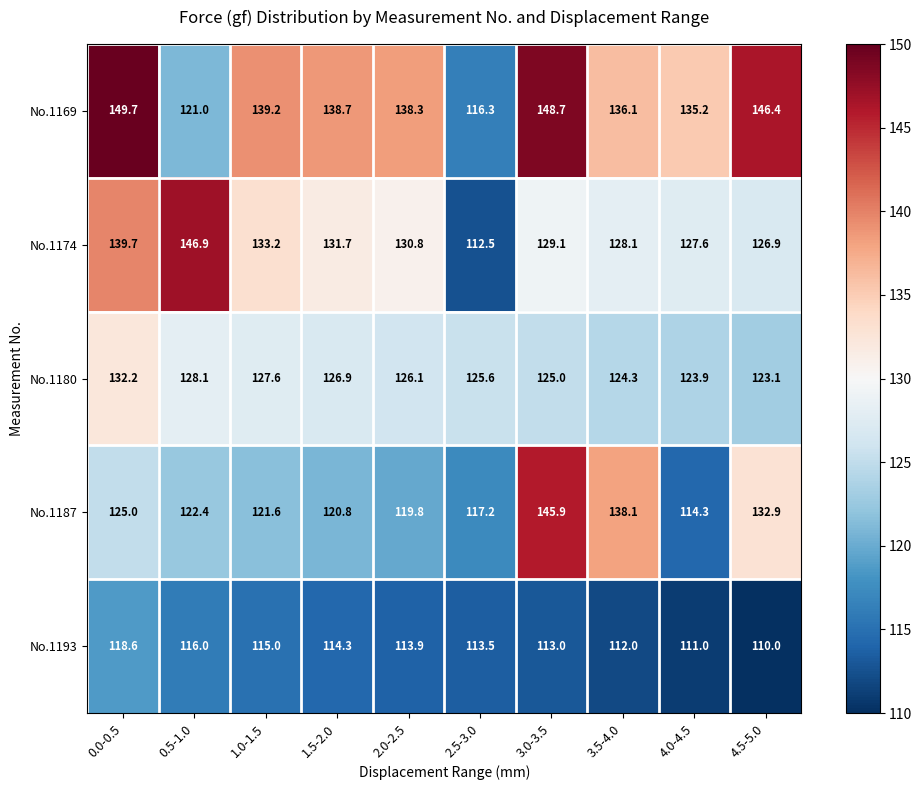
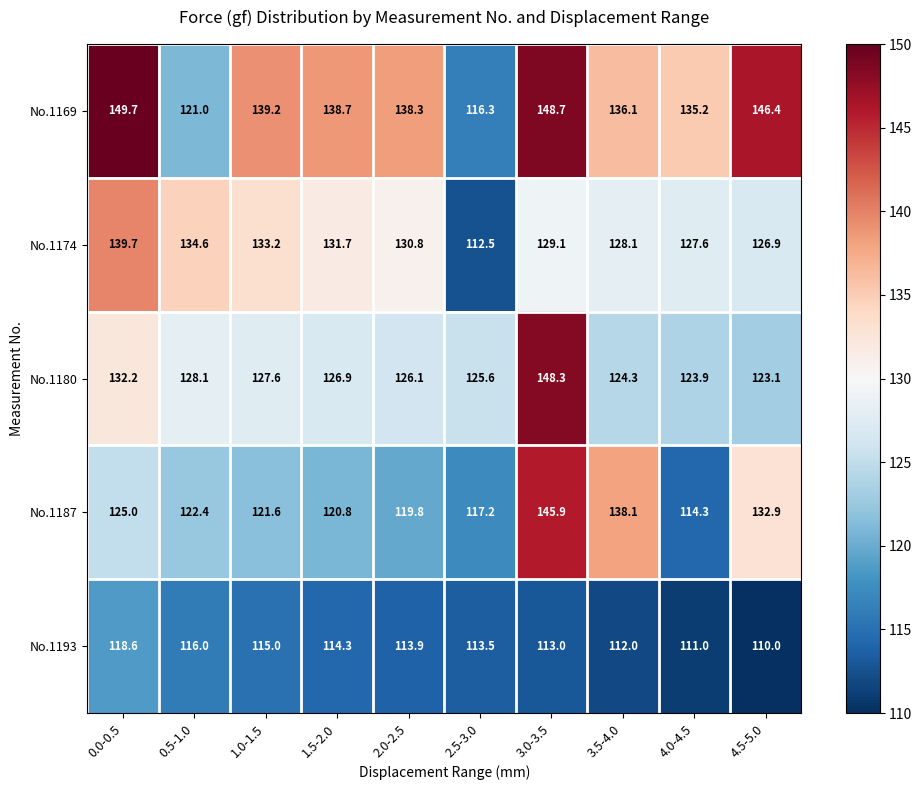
  {
    "No.1169": {
      "0.0-0.5": 149.7,
      "0.5-1.0": 121.0,
      "1.0-1.5": 139.2,
      "1.5-2.0": 138.7,
      "2.0-2.5": 138.3,
      "2.5-3.0": 116.3,
      "3.0-3.5": 148.7,
      "3.5-4.0": 136.1,
      "4.0-4.5": 135.2,
      "4.5-5.0": 146.4
    },
    "No.1174": {
      "0.0-0.5": 139.7,
-     "0.5-1.0": 146.9,
+     "0.5-1.0": 134.6,
      "1.0-1.5": 133.2,
      "1.5-2.0": 131.7,
      "2.0-2.5": 130.8,
      "2.5-3.0": 112.5,
      "3.0-3.5": 129.1,
      "3.5-4.0": 128.1,
      "4.0-4.5": 127.6,
      "4.5-5.0": 126.9
    },
    "No.1180": {
      "0.0-0.5": 132.2,
      "0.5-1.0": 128.1,
      "1.0-1.5": 127.6,
      "1.5-2.0": 126.9,
      "2.0-2.5": 126.1,
      "2.5-3.0": 125.6,
-     "3.0-3.5": 125.0,
+     "3.0-3.5": 148.3,
      "3.5-4.0": 124.3,
      "4.0-4.5": 123.9,
      "4.5-5.0": 123.1
    },
    "No.1187": {
      "0.0-0.5": 125.0,
      "0.5-1.0": 122.4,
      "1.0-1.5": 121.6,
      "1.5-2.0": 120.8,
      "2.0-2.5": 119.8,
      "2.5-3.0": 117.2,
      "3.0-3.5": 145.9,
      "3.5-4.0": 138.1,
      "4.0-4.5": 114.3,
      "4.5-5.0": 132.9
    },
    "No.1193": {
      "0.0-0.5": 118.6,
      "0.5-1.0": 116.0,
      "1.0-1.5": 115.0,
      "1.5-2.0": 114.3,
      "2.0-2.5": 113.9,
      "2.5-3.0": 113.5,
      "3.0-3.5": 113.0,
      "3.5-4.0": 112.0,
      "4.0-4.5": 111.0,
      "4.5-5.0": 110.0
    }
  }
